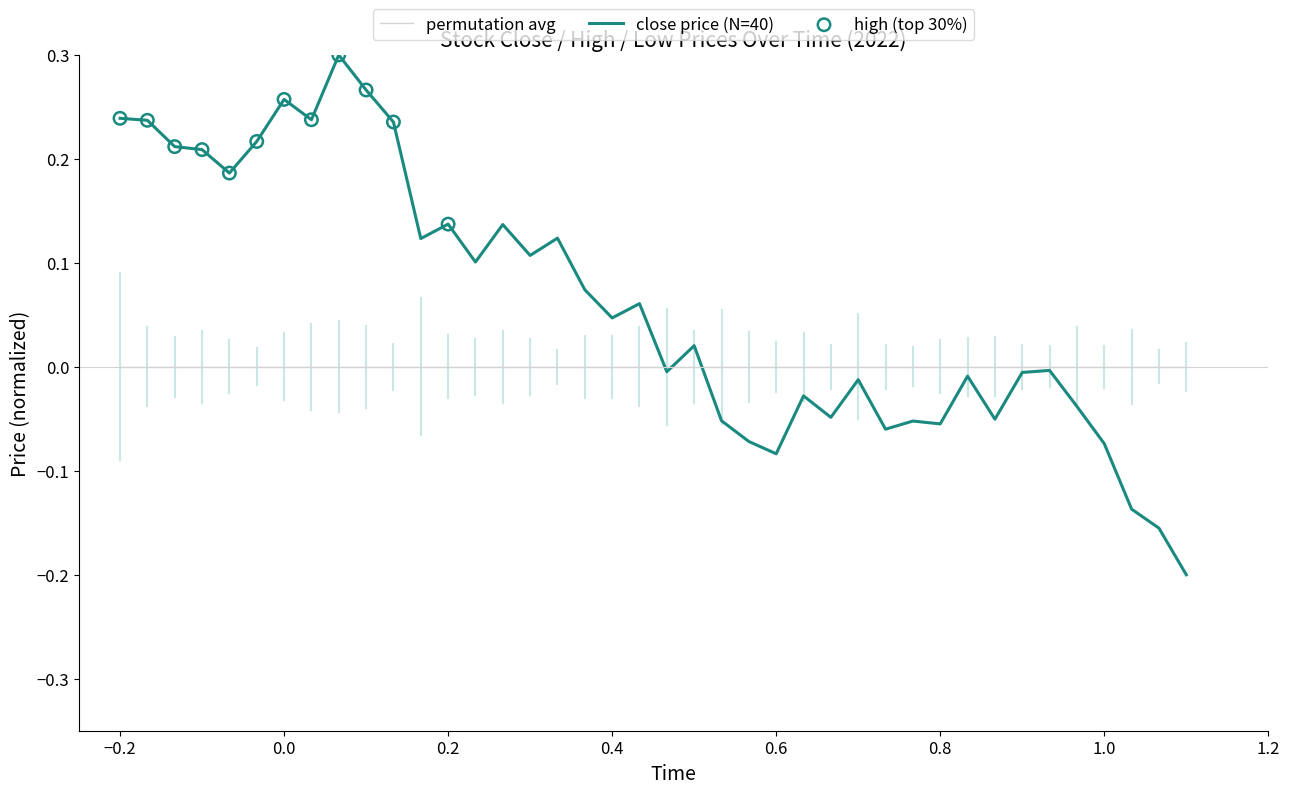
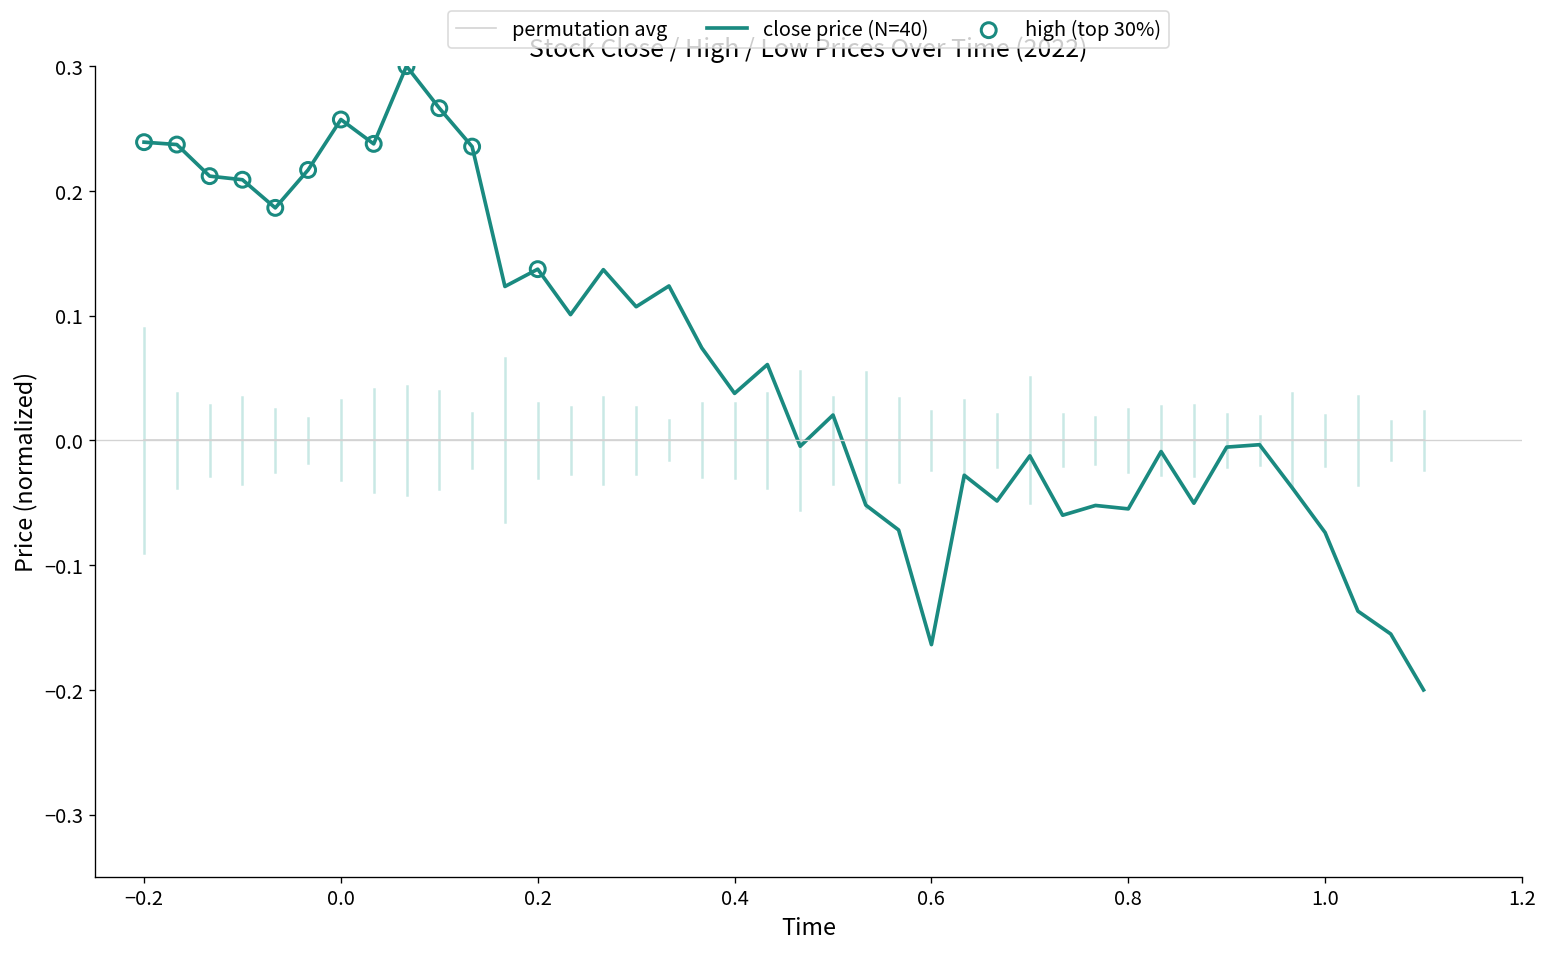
  {
    "close price (N=40)": {
-     "0.4": 0.047,
-     "0.6": -0.084,
+     "0.4": 0.038,
+     "0.6": -0.164,
      "0.8": -0.055,
      "1.0": -0.074
    }
  }
